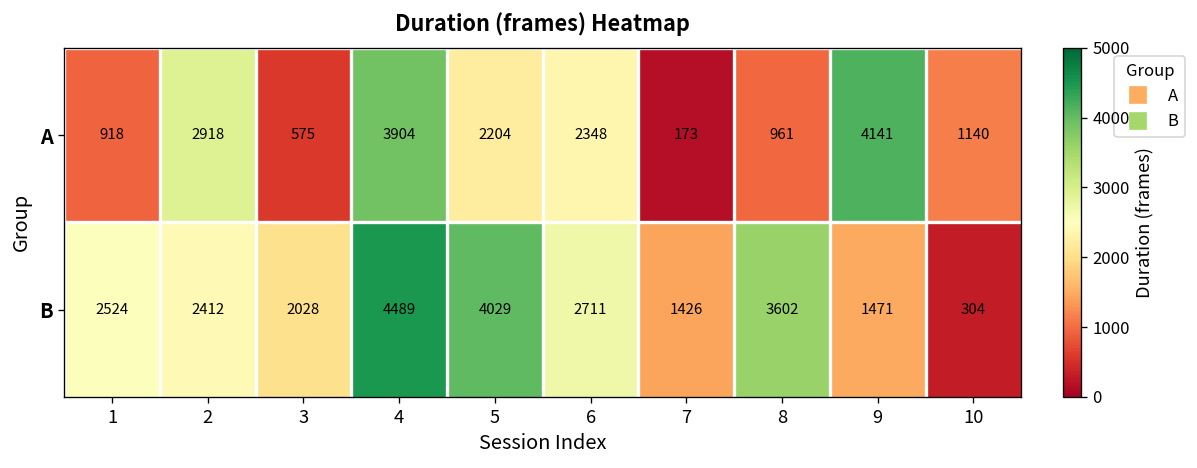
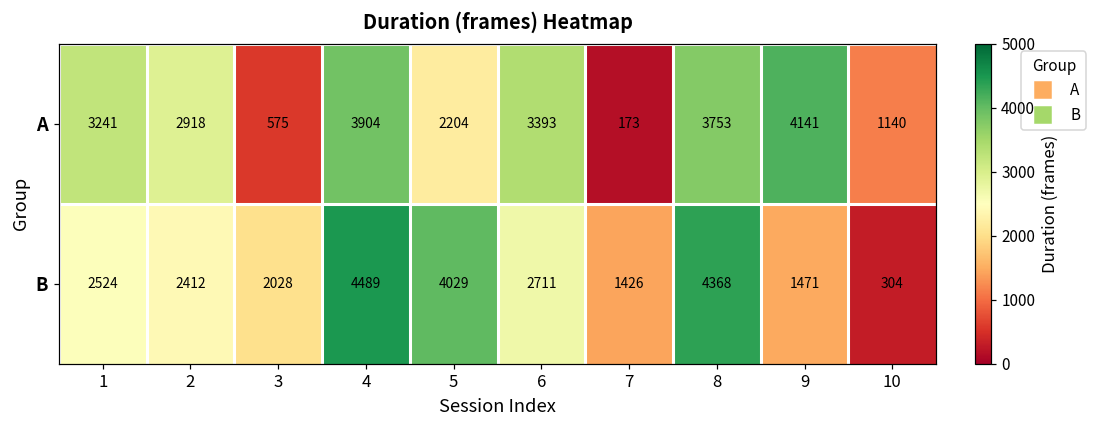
  {
    "A": {
-     "1": 918,
+     "1": 3241,
      "2": 2918,
      "3": 575,
      "4": 3904,
      "5": 2204,
-     "6": 2348,
+     "6": 3393,
      "7": 173,
-     "8": 961,
+     "8": 3753,
      "9": 4141,
      "10": 1140
    },
    "B": {
      "1": 2524,
      "2": 2412,
      "3": 2028,
      "4": 4489,
      "5": 4029,
      "6": 2711,
      "7": 1426,
-     "8": 3602,
+     "8": 4368,
      "9": 1471,
      "10": 304
    }
  }
